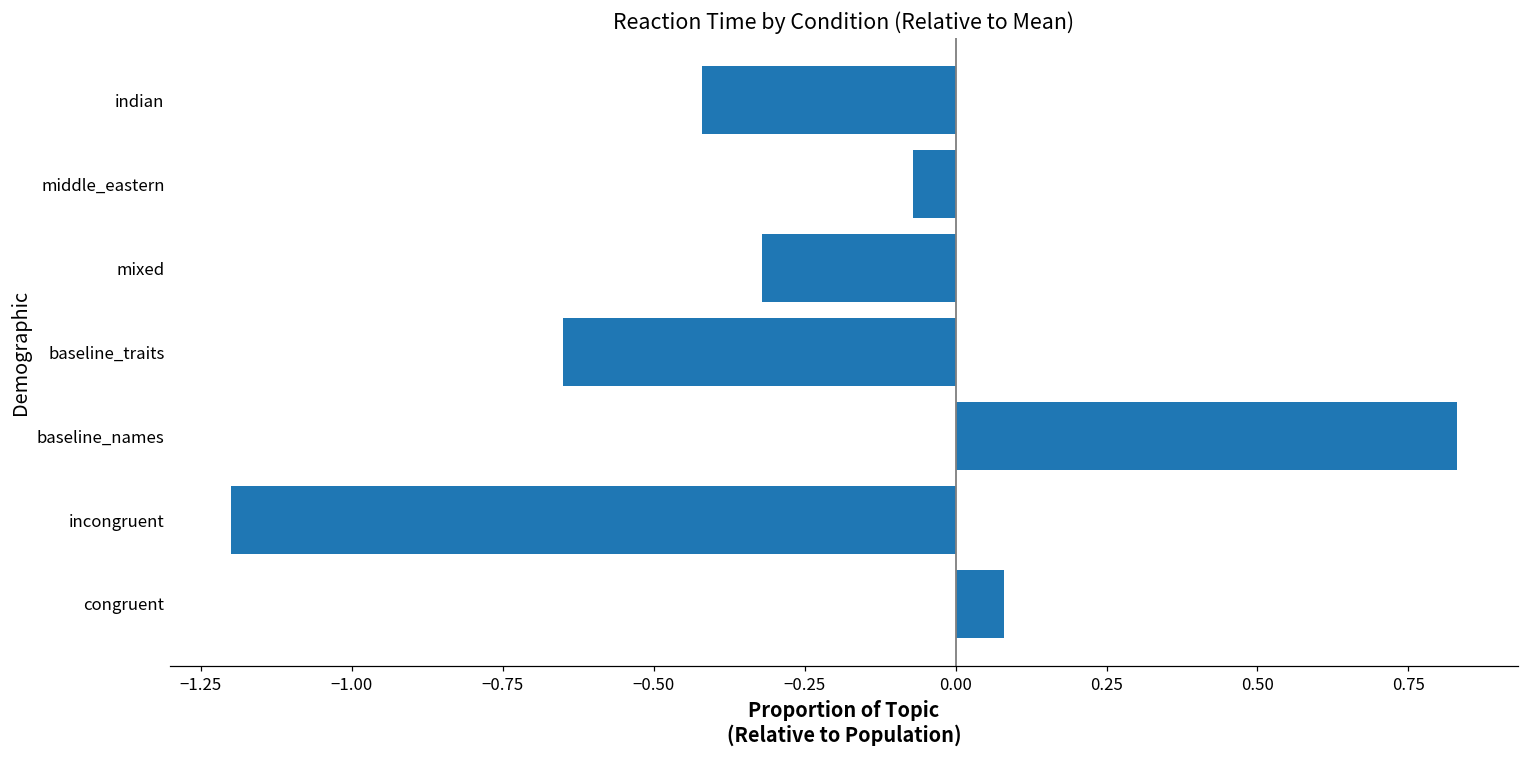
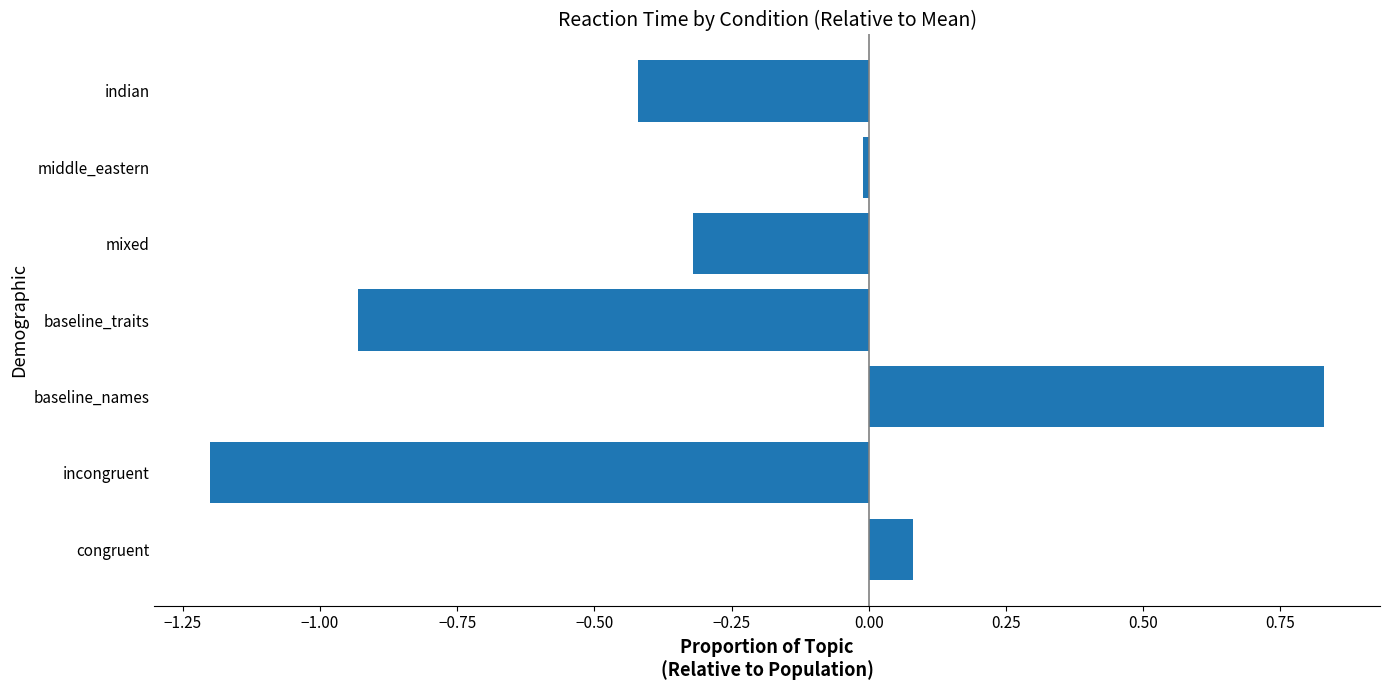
  {
    "indian": -0.42,
-   "middle_eastern": -0.07,
+   "middle_eastern": -0.01,
    "mixed": -0.32,
-   "baseline_traits": -0.65,
+   "baseline_traits": -0.93,
    "baseline_names": 0.83,
    "incongruent": -1.20,
    "congruent": 0.08
  }
